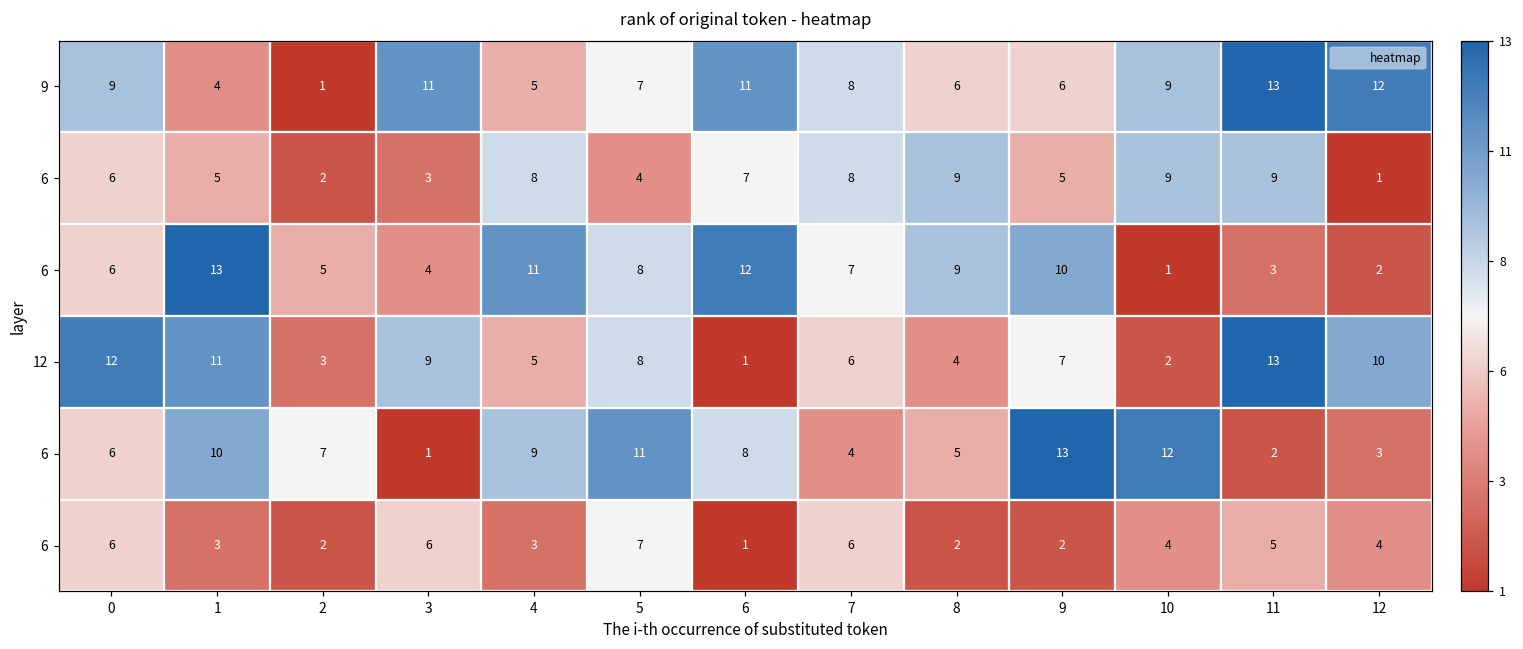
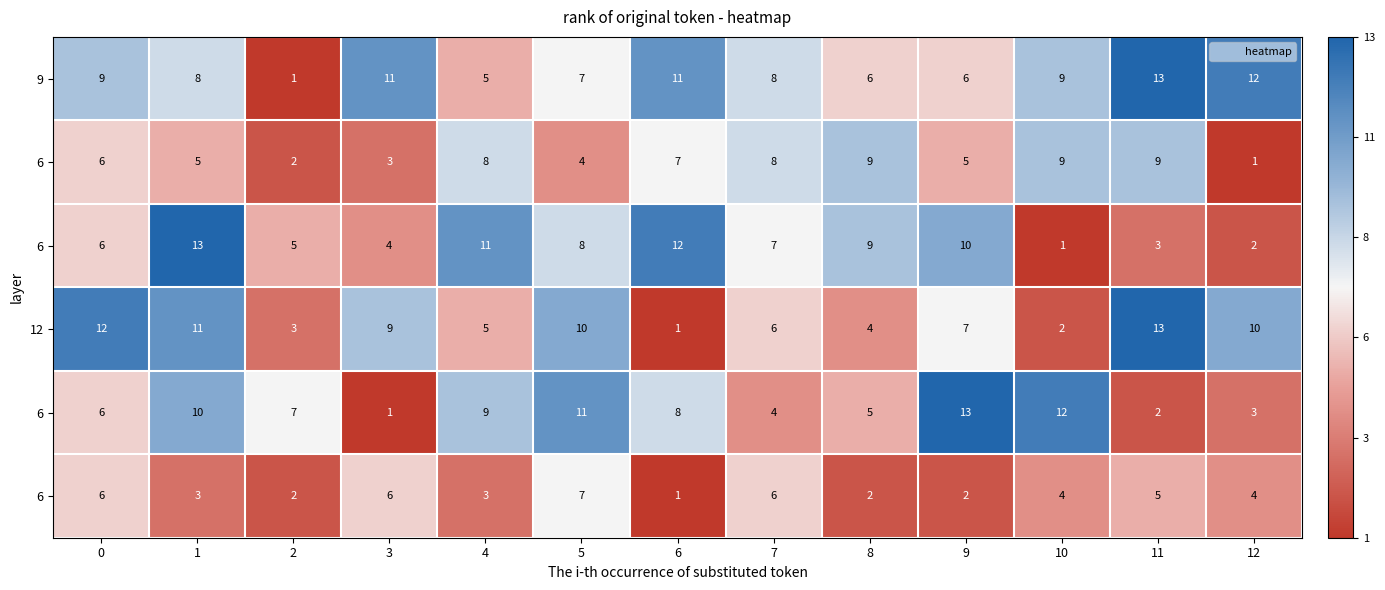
  {
    "9": {
      "0": 9,
-     "1": 4,
+     "1": 8,
      "2": 1,
      "3": 11,
      "4": 5,
      "5": 7,
      "6": 11,
      "7": 8,
      "8": 6,
      "9": 6,
      "10": 9,
      "11": 13,
      "12": 12
    },
    "12": {
      "0": 12,
      "1": 11,
      "2": 3,
      "3": 9,
      "4": 5,
-     "5": 8,
+     "5": 10,
      "6": 1,
      "7": 6,
      "8": 4,
      "9": 7,
      "10": 2,
      "11": 13,
      "12": 10
    }
  }
